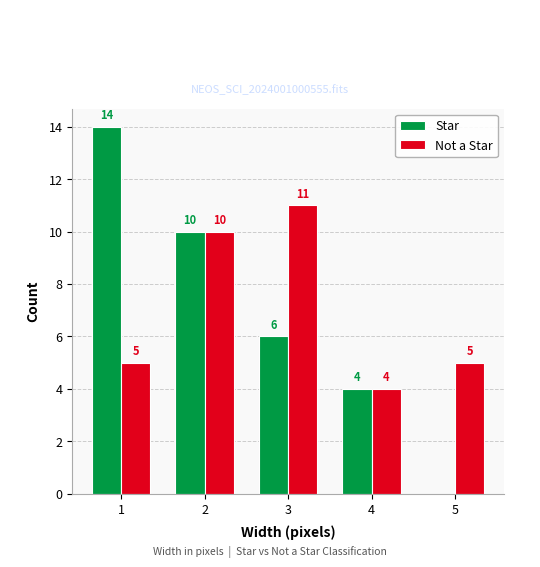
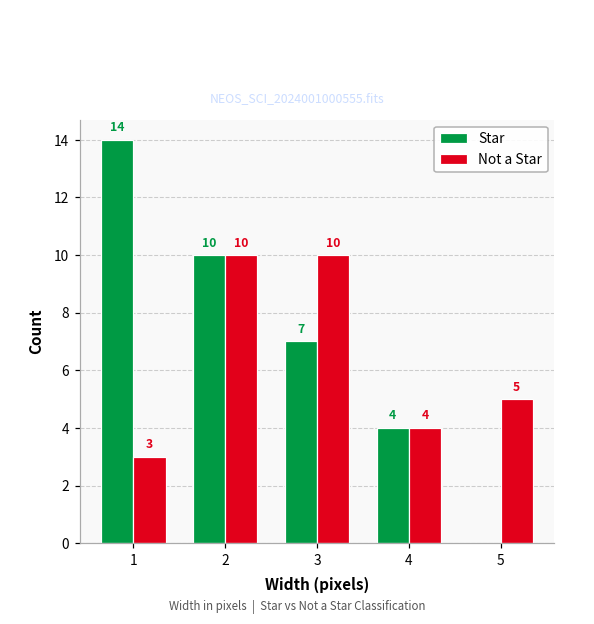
  {
    "Star": {
      "1": 14,
      "2": 10,
-     "3": 6,
+     "3": 7,
      "4": 4
    },
    "Not a Star": {
-     "1": 5,
+     "1": 3,
      "2": 10,
-     "3": 11,
+     "3": 10,
      "4": 4,
      "5": 5
    }
  }
